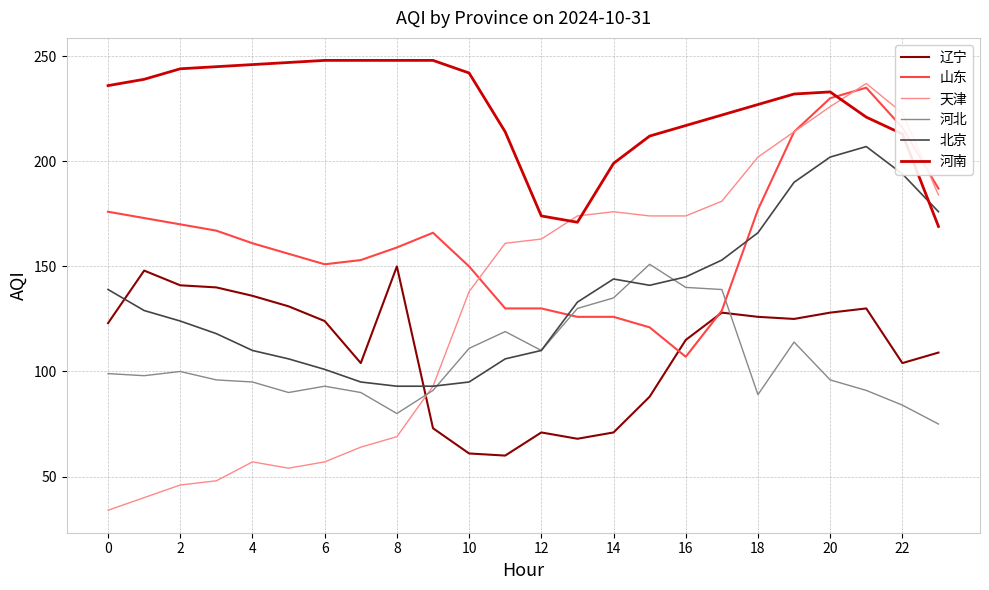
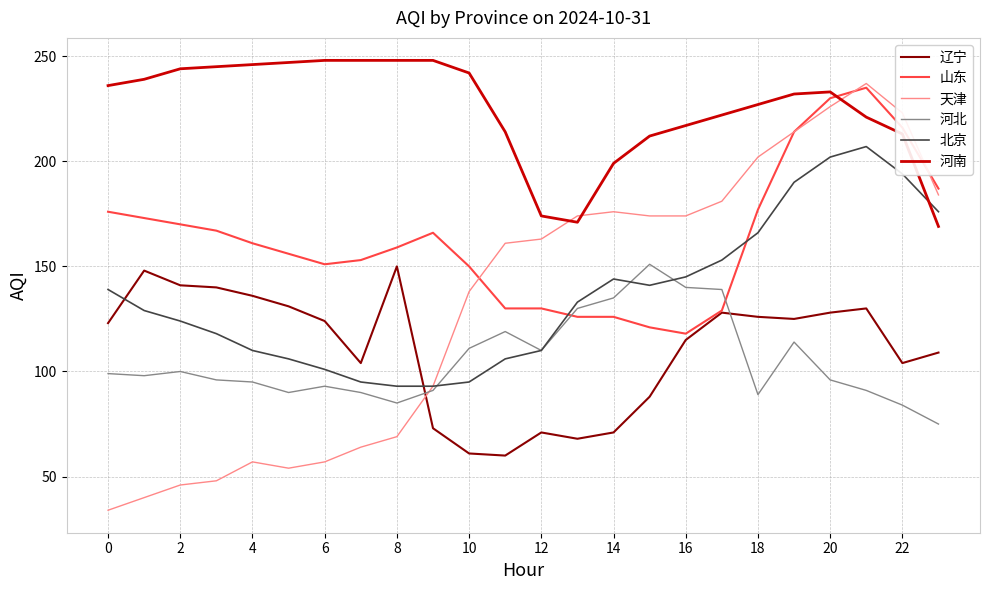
  {
    "辽宁": {
      "0": 123,
      "2": 141,
      "4": 136,
      "6": 124,
      "8": 150,
      "10": 61,
      "12": 71,
      "14": 71,
      "16": 115,
      "18": 126,
      "20": 128,
      "22": 104
    },
    "山东": {
      "0": 176,
      "2": 170,
      "4": 161,
      "6": 151,
      "8": 159,
      "10": 150,
      "12": 130,
      "14": 126,
-     "16": 107,
+     "16": 118,
      "18": 177,
      "20": 230
    },
    "天津": {
      "0": 34,
      "2": 46,
      "4": 57,
      "6": 57,
      "8": 69,
      "10": 138,
      "12": 163,
      "14": 176,
      "16": 174,
      "18": 202,
      "20": 226
    },
    "河北": {
      "0": 99,
      "2": 100,
      "4": 95,
      "6": 93,
-     "8": 80,
+     "8": 85,
      "10": 111,
      "14": 135,
      "16": 140,
      "18": 89,
      "20": 96,
      "22": 84
    },
    "北京": {
      "0": 139,
      "2": 124,
      "4": 110,
      "6": 101,
      "8": 93,
      "10": 95,
      "14": 144,
      "16": 145,
      "18": 166,
      "20": 202
    },
    "河南": {
      "0": 236,
      "2": 244,
      "4": 246,
      "6": 248,
      "8": 248,
      "10": 242,
      "12": 174,
      "14": 199,
      "16": 217,
      "18": 227,
      "20": 233
    }
  }
